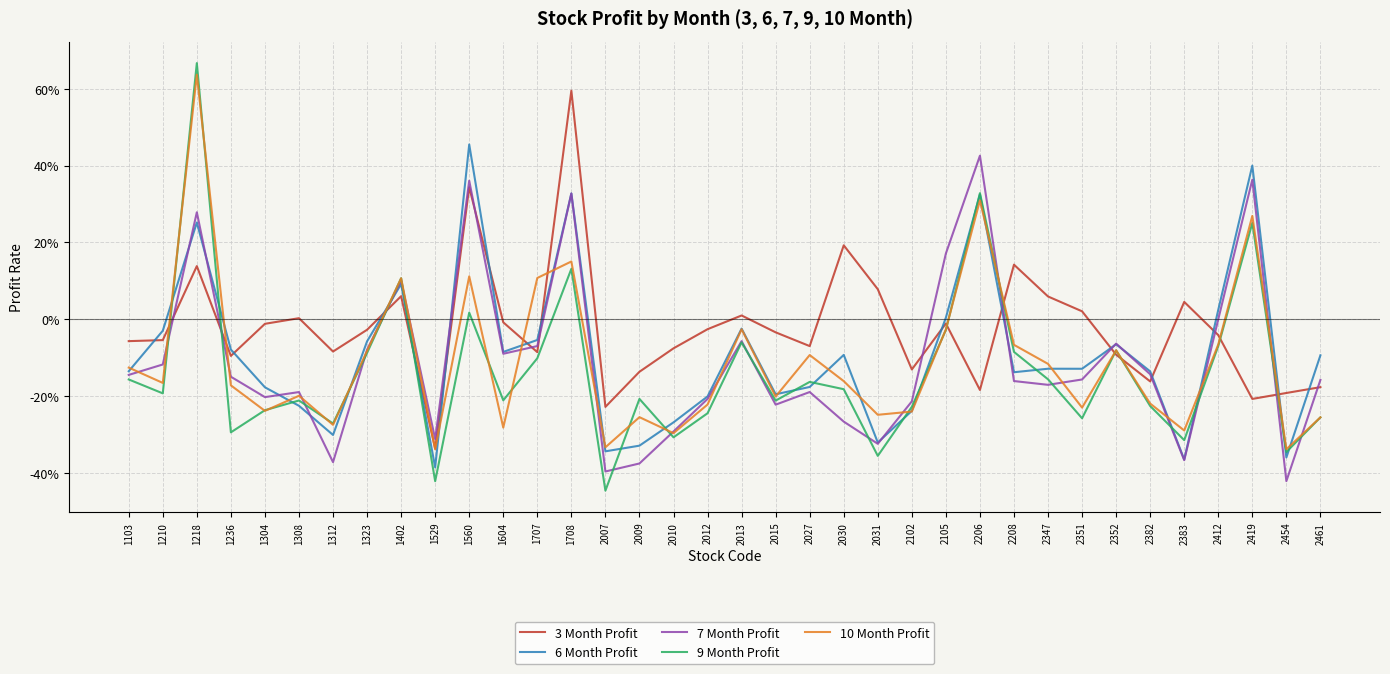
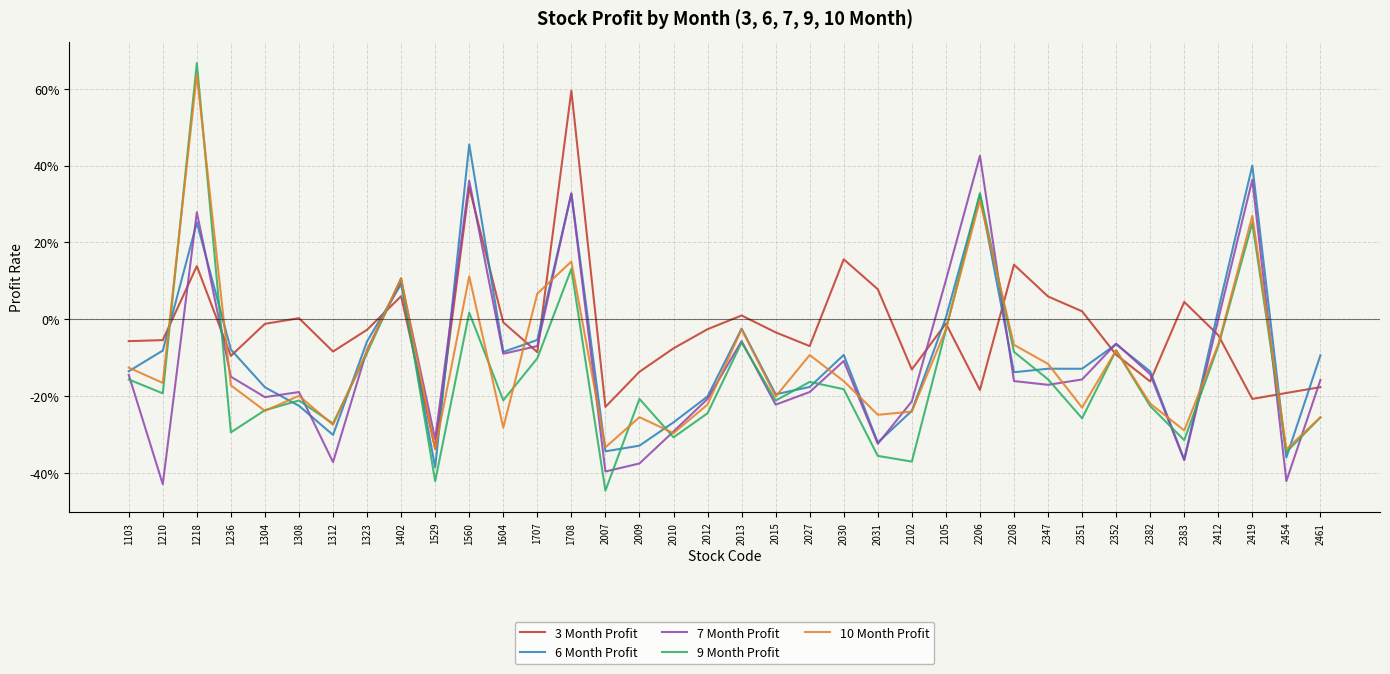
  {
    "3 Month Profit": {
      "1103": "-6%",
      "1210": "-5%",
      "1218": "14%",
      "1236": "-10%",
      "1304": "-1%",
      "1308": "0%",
      "1312": "-8%",
      "1323": "-3%",
      "1402": "6%",
      "1560": "34%",
      "1604": "-1%",
      "1707": "-9%",
      "1708": "59%",
      "2007": "-23%",
      "2009": "-14%",
      "2010": "-8%",
      "2012": "-3%",
      "2013": "1%",
      "2015": "-3%",
      "2027": "-7%",
-     "2030": "19%",
+     "2030": "16%",
      "2031": "8%",
      "2102": "-13%",
      "2105": "-1%",
      "2206": "-18%",
      "2208": "14%",
      "2347": "6%",
      "2351": "2%",
      "2352": "-9%",
      "2382": "-16%",
      "2383": "5%",
      "2412": "-4%",
      "2419": "-21%",
      "2454": "-19%",
      "2461": "-18%"
    },
    "6 Month Profit": {
      "1103": "-14%",
-     "1210": "-3%",
+     "1210": "-8%",
      "1218": "25%",
      "1236": "-8%",
      "1304": "-18%",
      "1308": "-23%",
      "1312": "-30%",
      "1323": "-6%",
      "1402": "9%",
      "1529": "-39%",
      "1560": "45%",
      "1707": "-5%",
      "2007": "-34%",
      "2009": "-33%",
      "2010": "-27%",
      "2027": "-18%",
      "2030": "-9%",
      "2105": "0%",
      "2208": "-14%",
      "2347": "-13%",
      "2351": "-13%",
      "2382": "-14%",
      "2412": "2%",
      "2419": "40%",
      "2454": "-36%",
      "2461": "-9%"
    },
    "7 Month Profit": {
      "1103": "-14%",
-     "1210": "-12%",
+     "1210": "-43%",
      "1218": "28%",
      "1236": "-15%",
      "1304": "-20%",
      "1308": "-19%",
      "1312": "-37%",
      "1402": "10%",
      "1529": "-31%",
      "1560": "36%",
      "1707": "-7%",
      "2007": "-40%",
      "2009": "-38%",
      "2015": "-22%",
      "2027": "-19%",
-     "2030": "-27%",
+     "2030": "-11%",
      "2102": "-21%",
-     "2105": "17%",
+     "2105": "10%",
      "2206": "43%",
      "2208": "-16%",
      "2347": "-17%",
      "2351": "-16%",
      "2382": "-14%",
      "2412": "0%",
      "2419": "36%",
      "2454": "-42%",
      "2461": "-16%"
    },
    "9 Month Profit": {
      "1103": "-16%",
      "1210": "-19%",
      "1218": "67%",
      "1236": "-29%",
      "1308": "-21%",
      "1529": "-42%",
      "1560": "2%",
      "1604": "-21%",
      "1707": "-10%",
      "1708": "13%",
      "2007": "-45%",
      "2009": "-21%",
      "2010": "-31%",
      "2012": "-24%",
      "2015": "-21%",
      "2027": "-16%",
      "2030": "-18%",
      "2031": "-36%",
-     "2102": "-23%",
+     "2102": "-37%",
      "2208": "-9%",
      "2347": "-16%",
      "2351": "-26%",
      "2383": "-31%",
      "2419": "25%",
      "2454": "-35%"
    },
    "10 Month Profit": {
      "1103": "-13%",
      "1210": "-17%",
      "1218": "64%",
      "1236": "-17%",
      "1308": "-20%",
      "1560": "11%",
      "1604": "-28%",
-     "1707": "11%",
+     "1707": "7%",
      "1708": "15%",
      "2007": "-33%",
      "2009": "-25%",
      "2012": "-22%",
      "2027": "-9%",
      "2030": "-16%",
      "2031": "-25%",
      "2206": "31%",
      "2208": "-7%",
      "2347": "-12%",
      "2351": "-23%",
      "2383": "-29%",
      "2419": "27%",
      "2454": "-34%"
    }
  }
